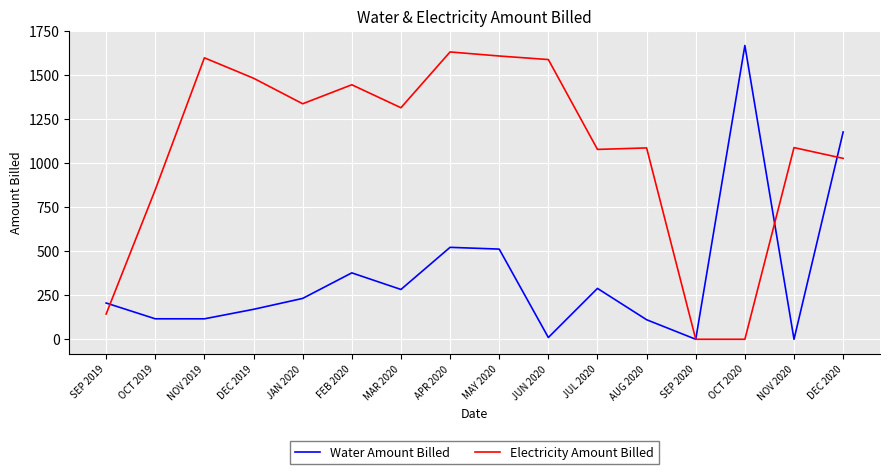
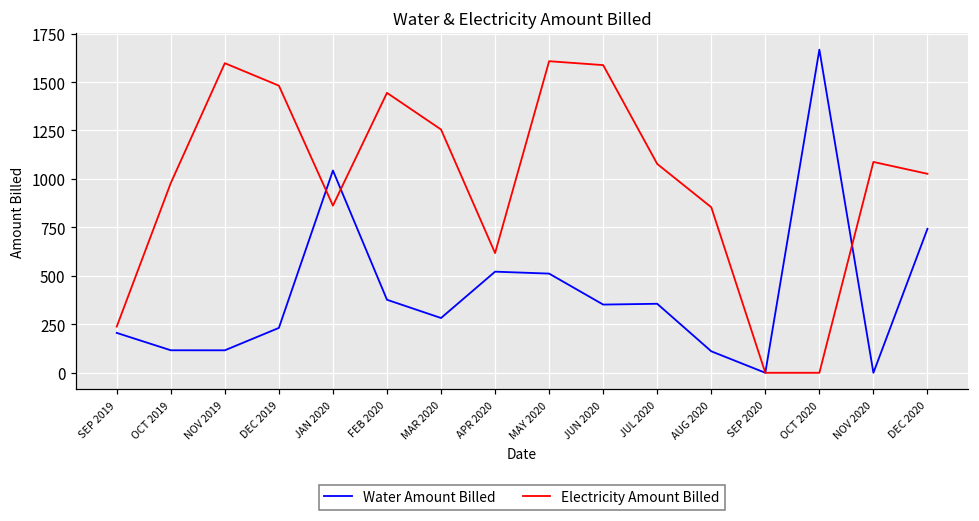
  {
    "Water Amount Billed": {
      "SEP 2019": 210,
      "OCT 2019": 120,
      "NOV 2019": 120,
-     "DEC 2019": 170,
-     "JAN 2020": 230,
+     "DEC 2019": 230,
+     "JAN 2020": 1040,
      "FEB 2020": 380,
      "MAR 2020": 280,
      "APR 2020": 520,
      "MAY 2020": 510,
-     "JUN 2020": 10,
-     "JUL 2020": 290,
+     "JUN 2020": 350,
+     "JUL 2020": 360,
      "AUG 2020": 110,
      "OCT 2020": 1670,
      "NOV 2020": 0,
-     "DEC 2020": 1180
+     "DEC 2020": 740
    },
    "Electricity Amount Billed": {
-     "SEP 2019": 140,
-     "OCT 2019": 850,
+     "SEP 2019": 240,
+     "OCT 2019": 980,
      "NOV 2019": 1600,
      "DEC 2019": 1480,
-     "JAN 2020": 1340,
+     "JAN 2020": 860,
      "FEB 2020": 1440,
-     "MAR 2020": 1310,
-     "APR 2020": 1630,
+     "MAR 2020": 1260,
+     "APR 2020": 620,
      "MAY 2020": 1610,
      "JUN 2020": 1590,
      "JUL 2020": 1080,
-     "AUG 2020": 1090,
+     "AUG 2020": 850,
      "OCT 2020": 0,
      "NOV 2020": 1090,
      "DEC 2020": 1030
    }
  }
